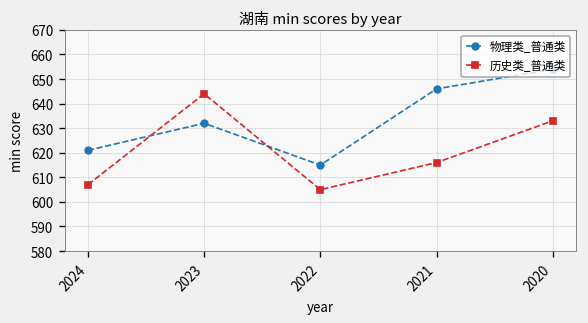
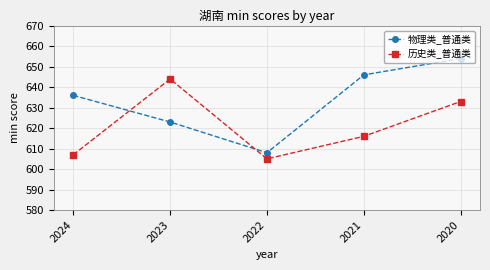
  {
    "物理类_普通类": {
-     "2024": 621,
-     "2023": 632,
-     "2022": 615,
+     "2024": 636,
+     "2023": 623,
+     "2022": 608,
      "2021": 646
    },
    "历史类_普通类": {
      "2024": 607,
      "2023": 644,
      "2022": 605,
      "2021": 616,
      "2020": 633
    }
  }
